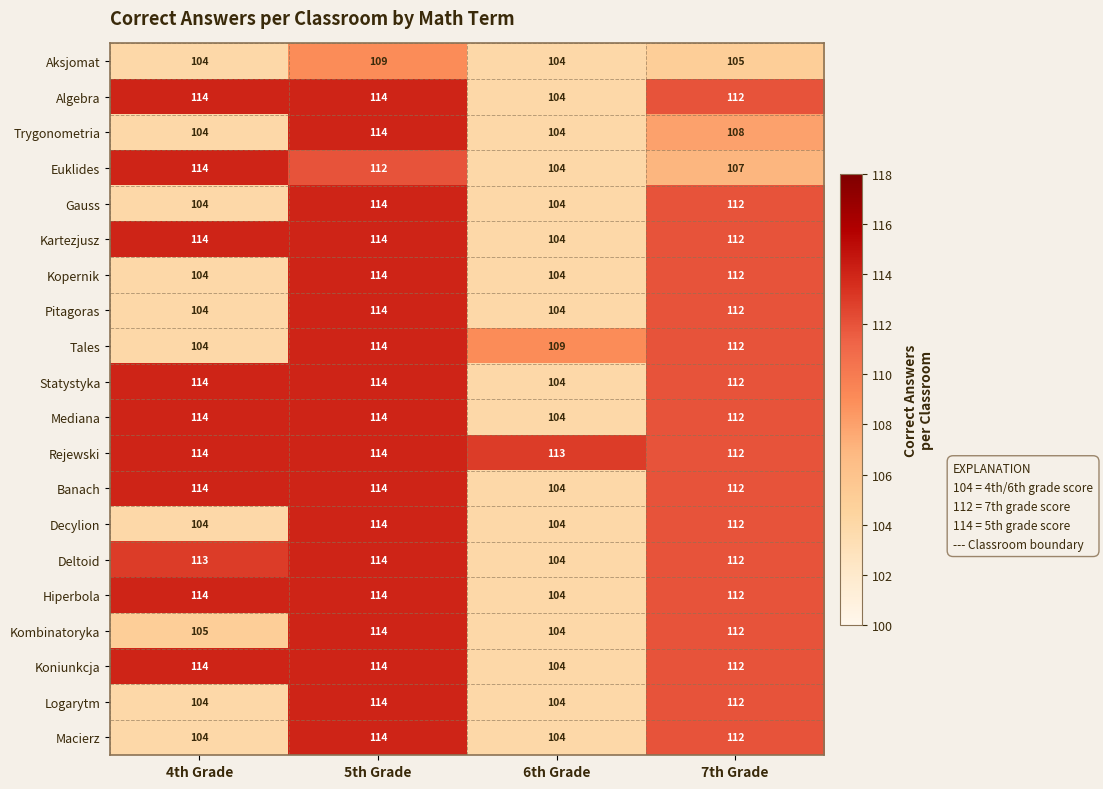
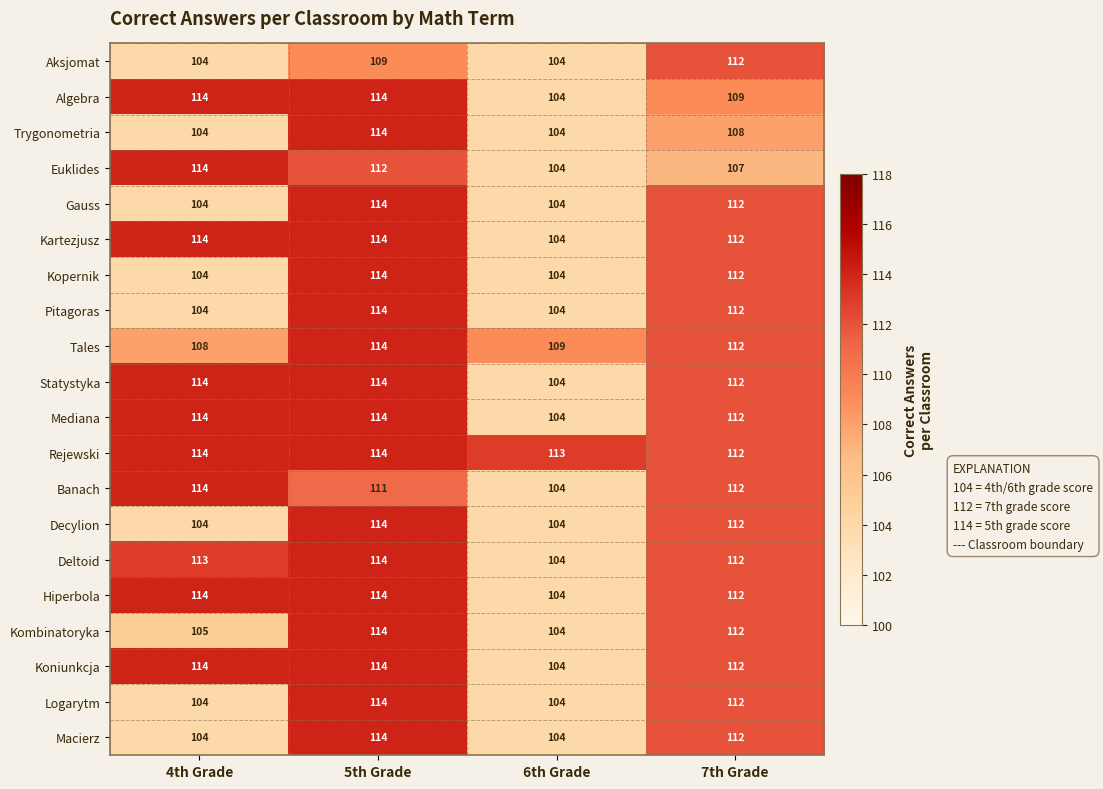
  {
    "Aksjomat": {
      "4th Grade": 104,
      "5th Grade": 109,
      "6th Grade": 104,
-     "7th Grade": 105
+     "7th Grade": 112
    },
    "Algebra": {
      "4th Grade": 114,
      "5th Grade": 114,
      "6th Grade": 104,
-     "7th Grade": 112
+     "7th Grade": 109
    },
    "Trygonometria": {
      "4th Grade": 104,
      "5th Grade": 114,
      "6th Grade": 104,
      "7th Grade": 108
    },
    "Euklides": {
      "4th Grade": 114,
      "5th Grade": 112,
      "6th Grade": 104,
      "7th Grade": 107
    },
    "Gauss": {
      "4th Grade": 104,
      "5th Grade": 114,
      "6th Grade": 104,
      "7th Grade": 112
    },
    "Kartezjusz": {
      "4th Grade": 114,
      "5th Grade": 114,
      "6th Grade": 104,
      "7th Grade": 112
    },
    "Kopernik": {
      "4th Grade": 104,
      "5th Grade": 114,
      "6th Grade": 104,
      "7th Grade": 112
    },
    "Pitagoras": {
      "4th Grade": 104,
      "5th Grade": 114,
      "6th Grade": 104,
      "7th Grade": 112
    },
    "Tales": {
-     "4th Grade": 104,
+     "4th Grade": 108,
      "5th Grade": 114,
      "6th Grade": 109,
      "7th Grade": 112
    },
    "Statystyka": {
      "4th Grade": 114,
      "5th Grade": 114,
      "6th Grade": 104,
      "7th Grade": 112
    },
    "Mediana": {
      "4th Grade": 114,
      "5th Grade": 114,
      "6th Grade": 104,
      "7th Grade": 112
    },
    "Rejewski": {
      "4th Grade": 114,
      "5th Grade": 114,
      "6th Grade": 113,
      "7th Grade": 112
    },
    "Banach": {
      "4th Grade": 114,
-     "5th Grade": 114,
+     "5th Grade": 111,
      "6th Grade": 104,
      "7th Grade": 112
    },
    "Decylion": {
      "4th Grade": 104,
      "5th Grade": 114,
      "6th Grade": 104,
      "7th Grade": 112
    },
    "Deltoid": {
      "4th Grade": 113,
      "5th Grade": 114,
      "6th Grade": 104,
      "7th Grade": 112
    },
    "Hiperbola": {
      "4th Grade": 114,
      "5th Grade": 114,
      "6th Grade": 104,
      "7th Grade": 112
    },
    "Kombinatoryka": {
      "4th Grade": 105,
      "5th Grade": 114,
      "6th Grade": 104,
      "7th Grade": 112
    },
    "Koniunkcja": {
      "4th Grade": 114,
      "5th Grade": 114,
      "6th Grade": 104,
      "7th Grade": 112
    },
    "Logarytm": {
      "4th Grade": 104,
      "5th Grade": 114,
      "6th Grade": 104,
      "7th Grade": 112
    },
    "Macierz": {
      "4th Grade": 104,
      "5th Grade": 114,
      "6th Grade": 104,
      "7th Grade": 112
    }
  }
